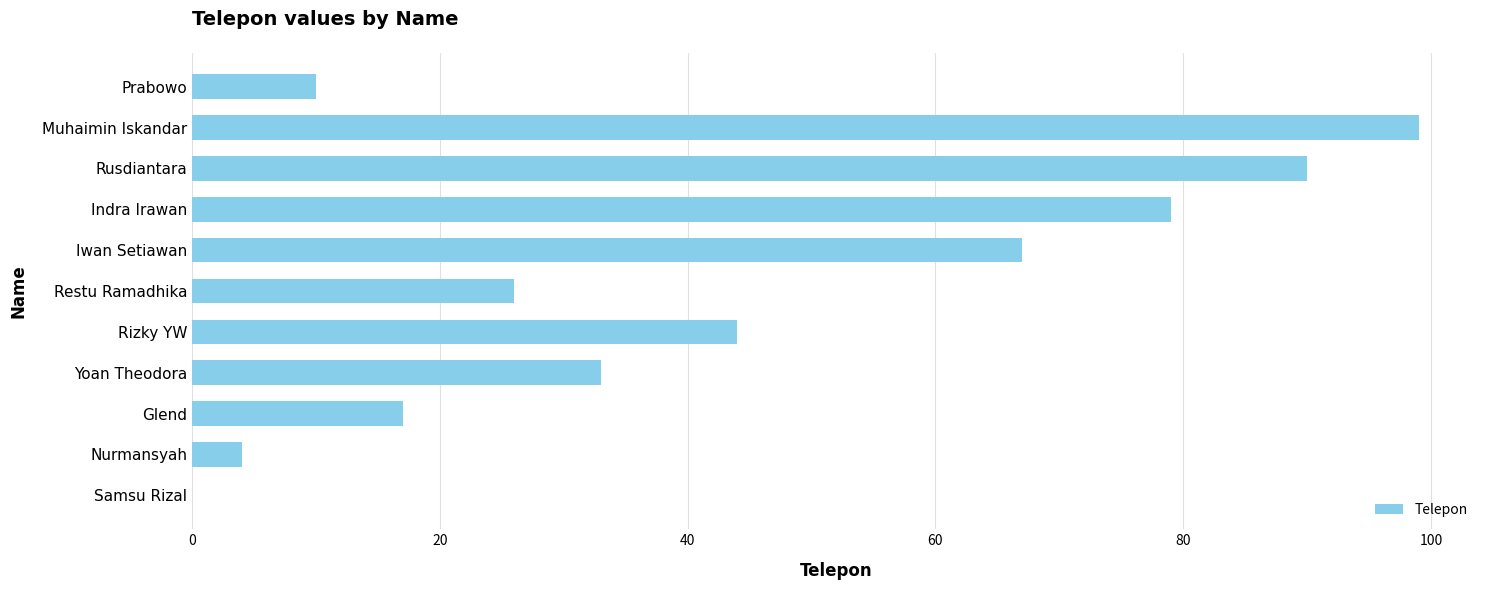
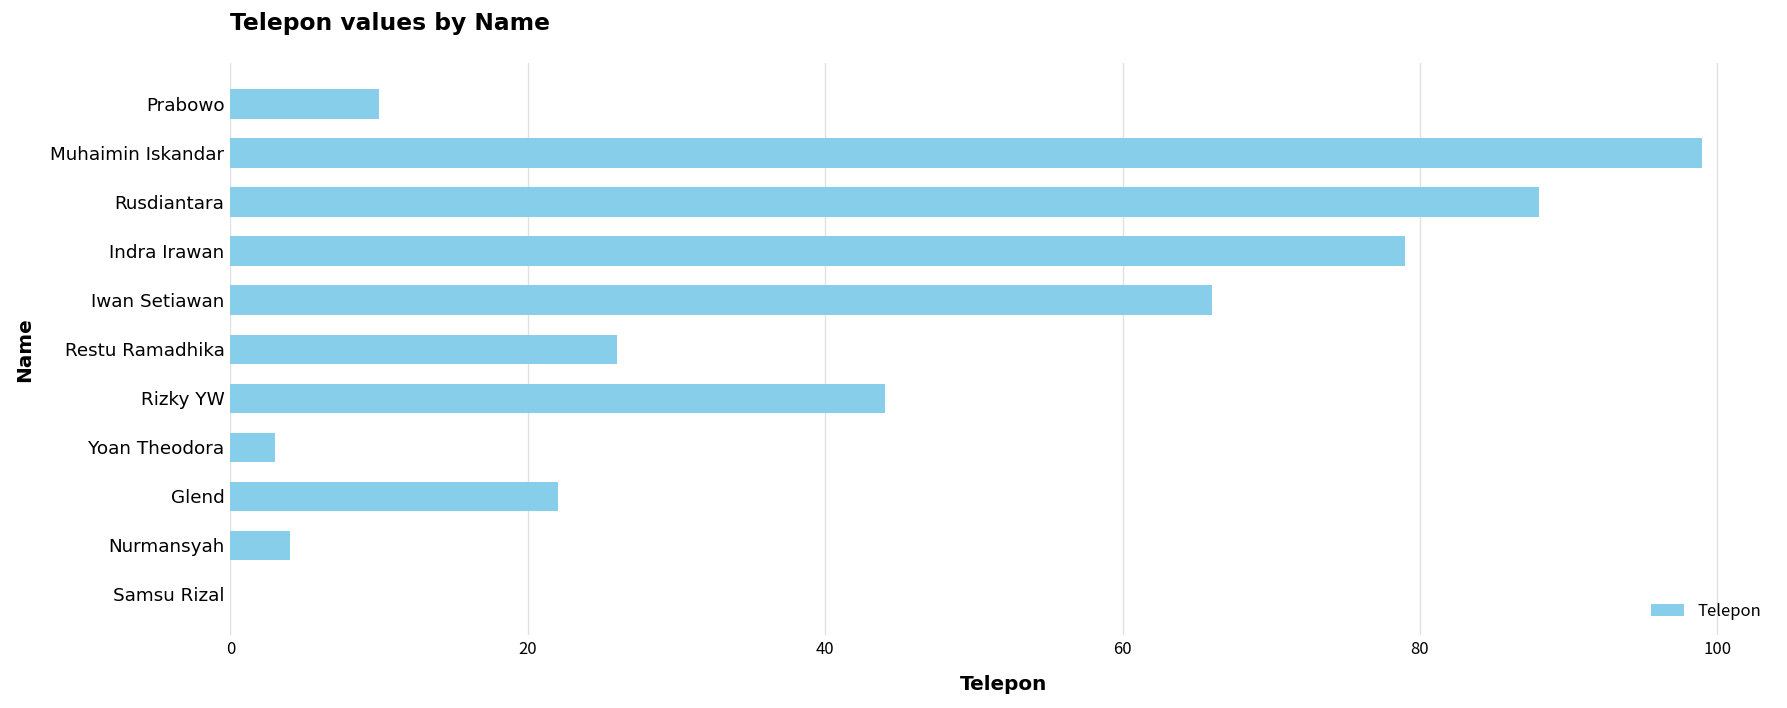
  {
    "Prabowo": 10.0,
    "Muhaimin Iskandar": 99.0,
-   "Rusdiantara": 90.0,
+   "Rusdiantara": 88.0,
    "Indra Irawan": 79.0,
-   "Iwan Setiawan": 67.0,
+   "Iwan Setiawan": 66.0,
    "Restu Ramadhika": 26.0,
    "Rizky YW": 44.0,
-   "Yoan Theodora": 33.0,
-   "Glend": 17.0,
+   "Yoan Theodora": 3.0,
+   "Glend": 22.0,
    "Nurmansyah": 4.0,
    "Samsu Rizal": 0.0
  }
